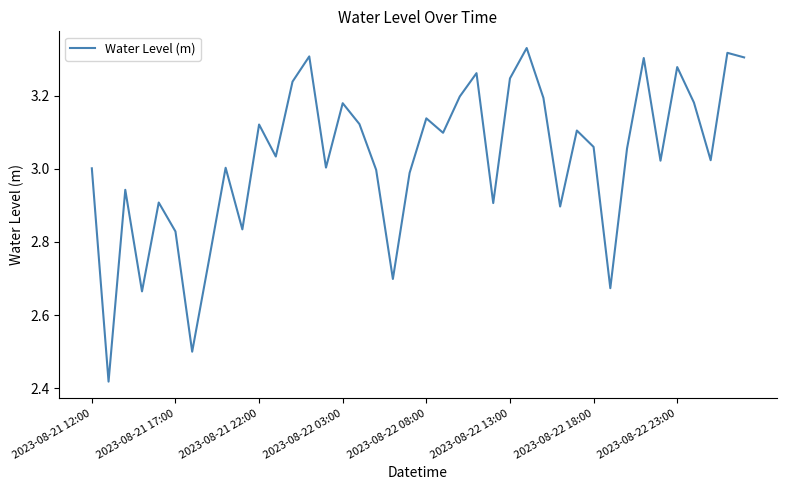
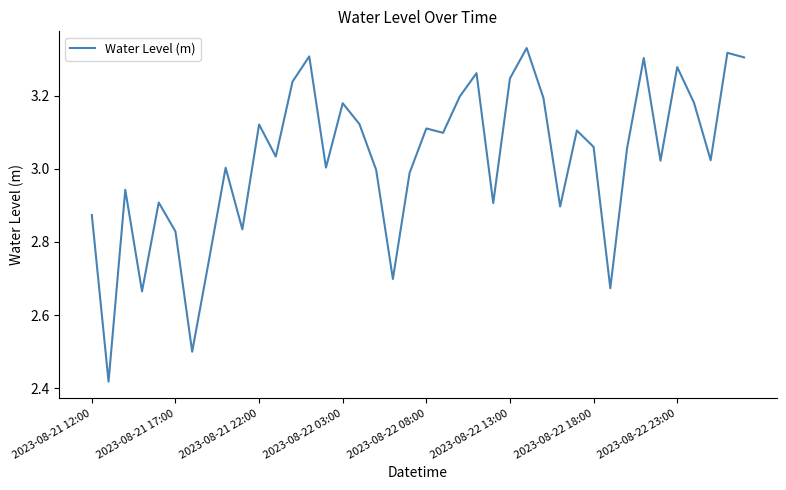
  {
-   "2023-08-21 12:00": 3.00,
+   "2023-08-21 12:00": 2.87,
    "2023-08-21 17:00": 2.83,
    "2023-08-21 22:00": 3.12,
    "2023-08-22 03:00": 3.18,
-   "2023-08-22 08:00": 3.14,
+   "2023-08-22 08:00": 3.11,
    "2023-08-22 13:00": 3.25,
    "2023-08-22 18:00": 3.06,
    "2023-08-22 23:00": 3.28
  }
